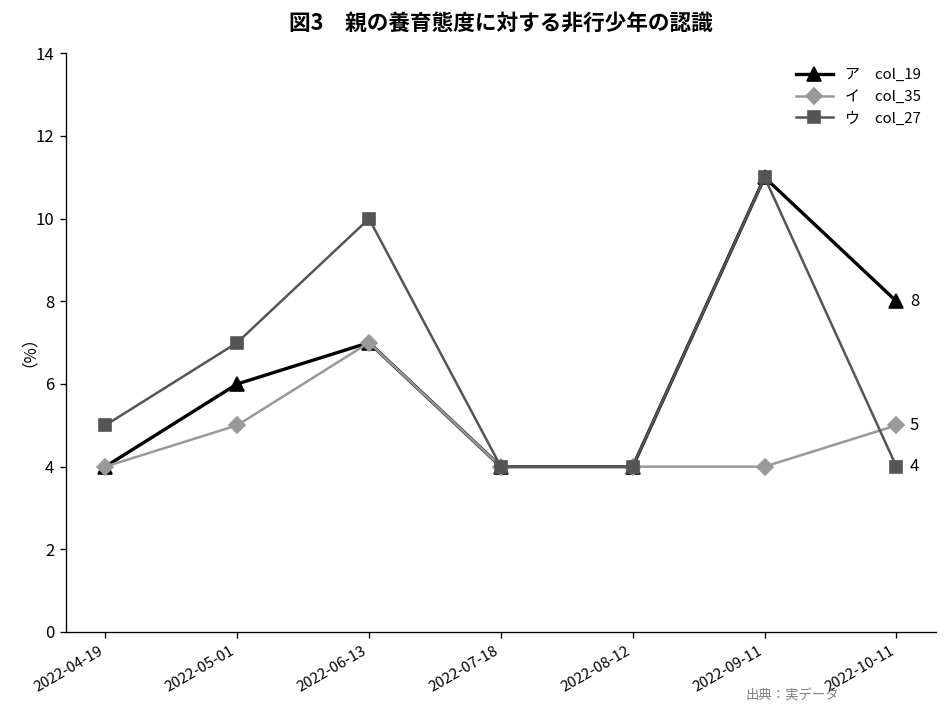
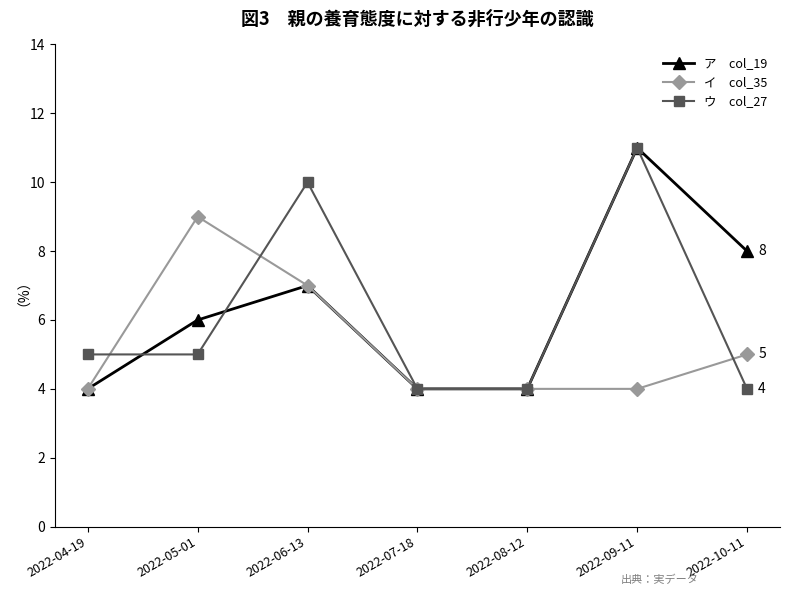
  {
    "ア col_19": {
      "2022-10-11": 8
    },
    "イ col_35": {
-     "2022-05-01": 5,
+     "2022-05-01": 9,
      "2022-09-11": 4
    },
    "ウ col_27": {
      "2022-04-19": 5,
-     "2022-05-01": 7,
+     "2022-05-01": 5,
      "2022-06-13": 10
    }
  }
